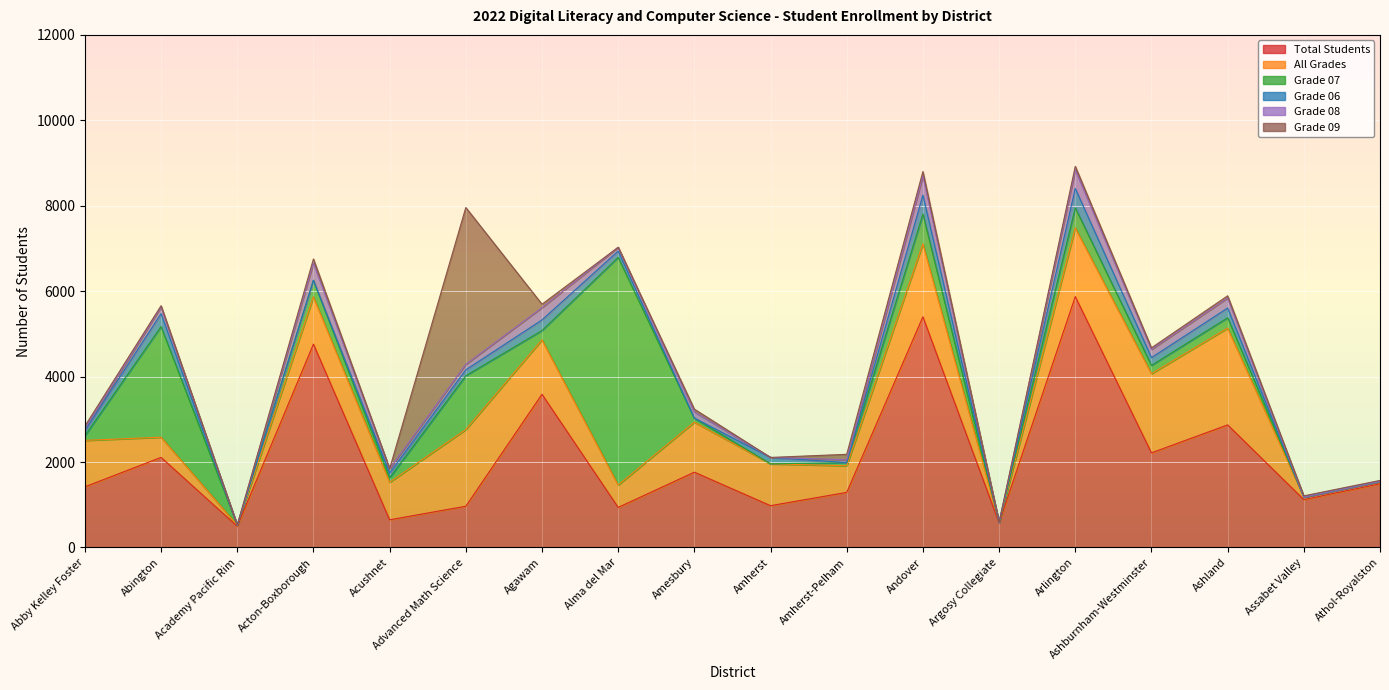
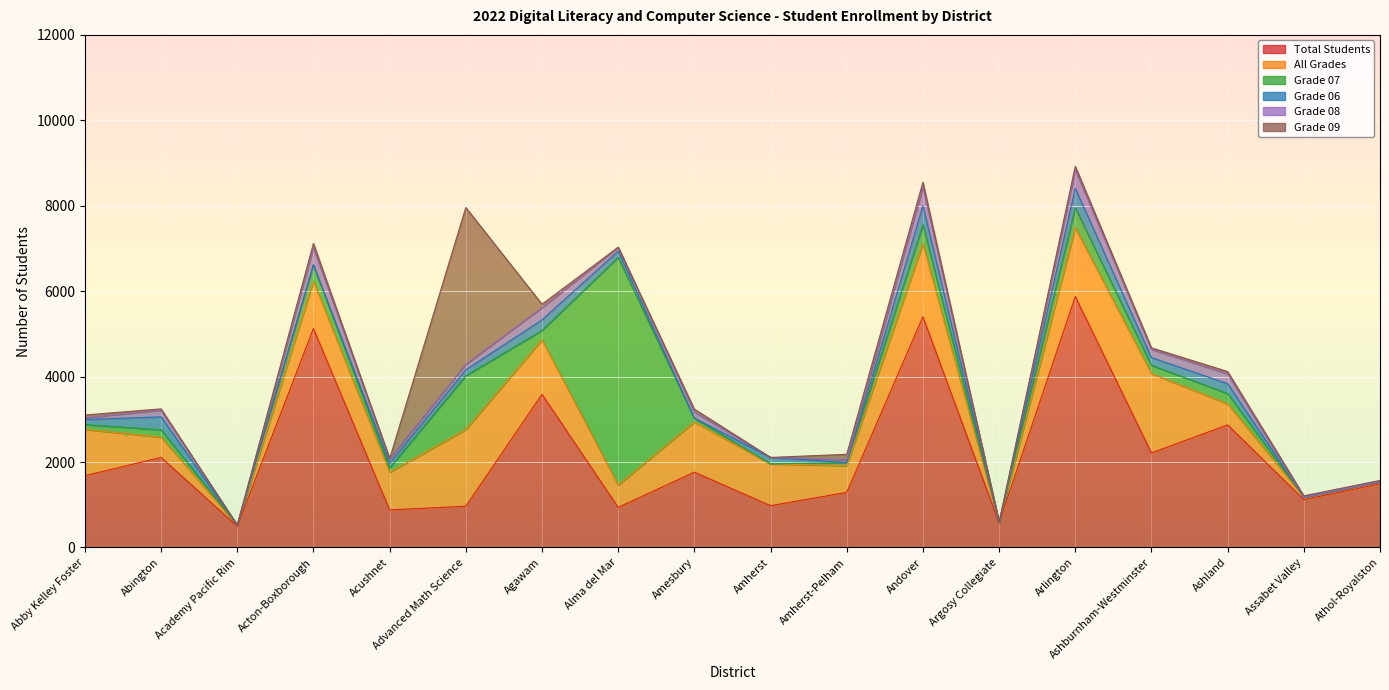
  {
    "Total Students": {
-     "Abby Kelley Foster": 1400,
+     "Abby Kelley Foster": 1700,
      "Abington": 2100,
-     "Acton-Boxborough": 4800,
-     "Acushnet": 600,
+     "Acton-Boxborough": 5100,
+     "Acushnet": 900,
      "Advanced Math Science": 1000,
      "Agawam": 3600,
      "Alma del Mar": 900,
      "Amesbury": 1800,
      "Amherst": 1000,
      "Amherst-Pelham": 1300,
      "Andover": 5400,
      "Arlington": 5900,
      "Ashburnham-Westminster": 2200,
      "Ashland": 2900,
      "Assabet Valley": 1100
    },
    "All Grades": {
      "Abby Kelley Foster": 1100,
      "Abington": 500,
      "Acton-Boxborough": 1100,
      "Acushnet": 900,
      "Advanced Math Science": 1800,
      "Agawam": 1300,
      "Alma del Mar": 500,
      "Amesbury": 1200,
      "Amherst-Pelham": 600,
      "Andover": 1700,
      "Arlington": 1600,
      "Ashburnham-Westminster": 1900,
-     "Ashland": 2300
+     "Ashland": 500
    },
    "Grade 07": {
      "Abby Kelley Foster": 100,
-     "Abington": 2600,
+     "Abington": 200,
      "Acushnet": 100,
      "Advanced Math Science": 1300,
      "Agawam": 200,
      "Alma del Mar": 5300,
-     "Andover": 700,
+     "Andover": 400,
      "Arlington": 500,
      "Ashburnham-Westminster": 200,
      "Ashland": 200
    },
    "Grade 06": {
      "Abington": 300,
      "Acushnet": 100,
      "Advanced Math Science": 100,
      "Agawam": 300,
      "Alma del Mar": 100,
      "Andover": 400,
      "Arlington": 500,
      "Ashburnham-Westminster": 200,
      "Ashland": 200
    },
    "Grade 08": {
      "Acton-Boxborough": 400,
      "Advanced Math Science": 100,
      "Agawam": 300,
      "Amesbury": 100,
      "Amherst-Pelham": 100,
      "Andover": 400,
      "Arlington": 400
    },
    "Grade 09": {
      "Abby Kelley Foster": 100,
      "Acton-Boxborough": 100,
      "Advanced Math Science": 3700,
      "Agawam": 100,
      "Amesbury": 100,
      "Amherst-Pelham": 100,
      "Andover": 100,
      "Arlington": 100
    }
  }
